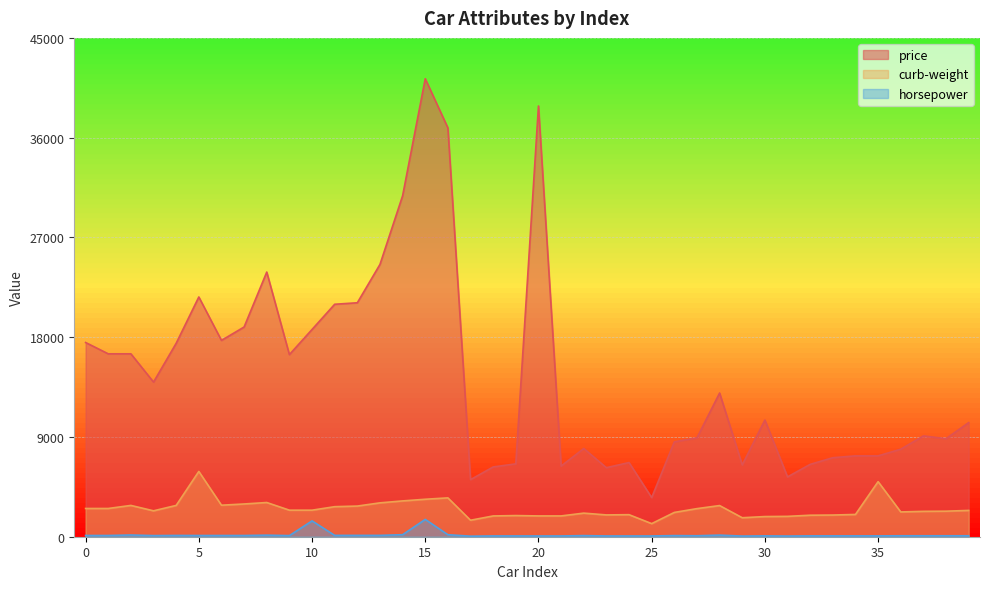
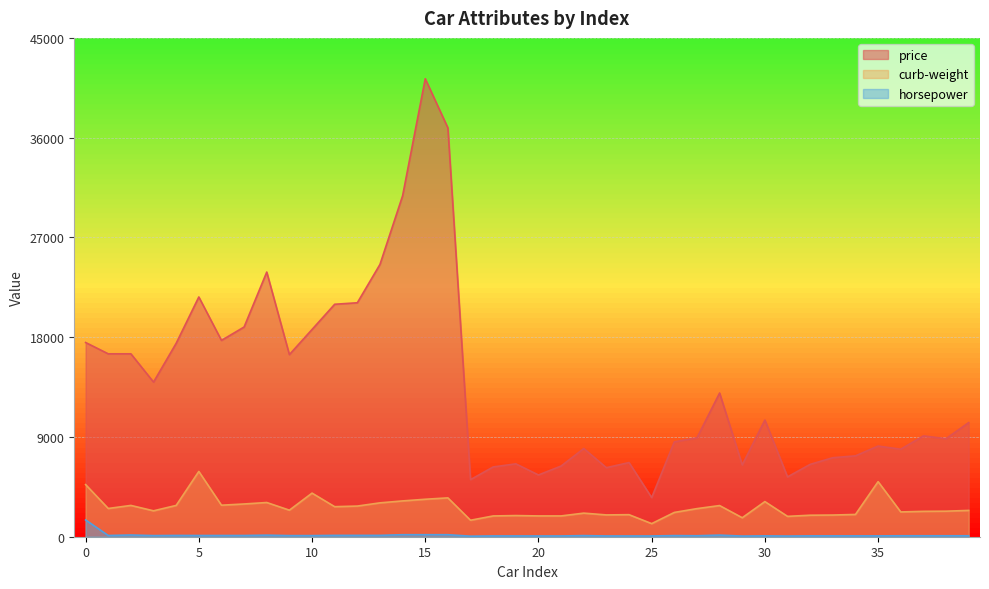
  {
    "price": {
      "0": 17500,
      "5": 21600,
      "10": 18700,
      "15": 41300,
-     "20": 38900,
+     "20": 5600,
      "25": 3500,
      "30": 10500,
-     "35": 7300
+     "35": 8200
    },
    "curb-weight": {
-     "0": 2500,
+     "0": 4700,
      "5": 5900,
-     "10": 2400,
+     "10": 3900,
      "15": 3400,
      "20": 1900,
      "25": 1200,
-     "30": 1800,
+     "30": 3200,
      "35": 5000
    },
    "horsepower": {
-     "0": 100,
+     "0": 1500,
      "5": 100,
-     "10": 1400,
-     "15": 1600,
+     "10": 100,
+     "15": 200,
      "20": 100,
      "25": 100,
      "30": 100,
      "35": 100
    }
  }
